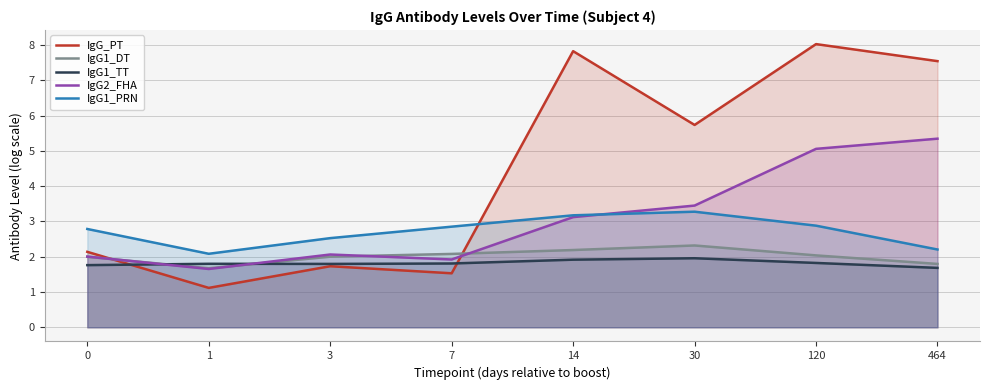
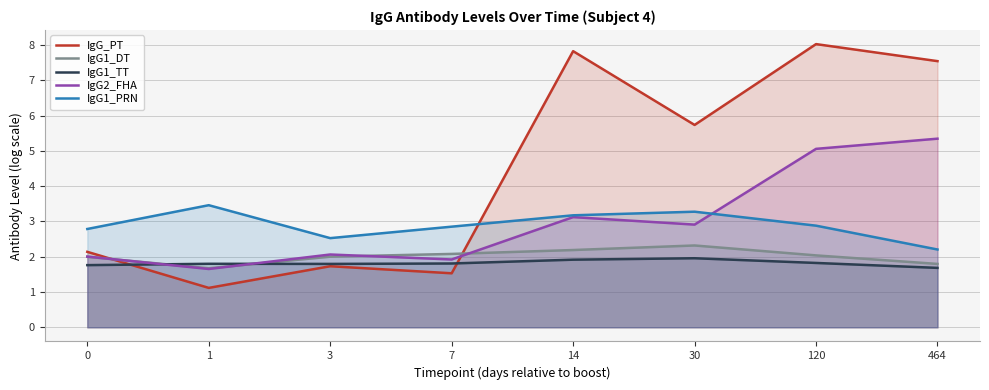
  {
    "IgG_PT": {
      "0": 2.1,
      "1": 1.1,
      "7": 1.5,
      "14": 7.8,
      "30": 5.7,
      "120": 8.0,
      "464": 7.5
    },
    "IgG1_DT": {
      "7": 2.1,
      "14": 2.2,
      "30": 2.3,
      "120": 2.0,
      "464": 1.8
    },
    "IgG1_TT": {
      "0": 1.8,
      "1": 1.8,
      "7": 1.8,
      "14": 1.9,
      "30": 2.0,
      "120": 1.8,
      "464": 1.7
    },
    "IgG2_FHA": {
      "7": 1.9,
-     "30": 3.4,
+     "30": 2.9,
      "120": 5.1,
      "464": 5.3
    },
    "IgG1_PRN": {
      "0": 2.8,
-     "1": 2.1,
+     "1": 3.5,
      "3": 2.5,
      "7": 2.9,
      "30": 3.3,
      "120": 2.9,
      "464": 2.2
    }
  }
